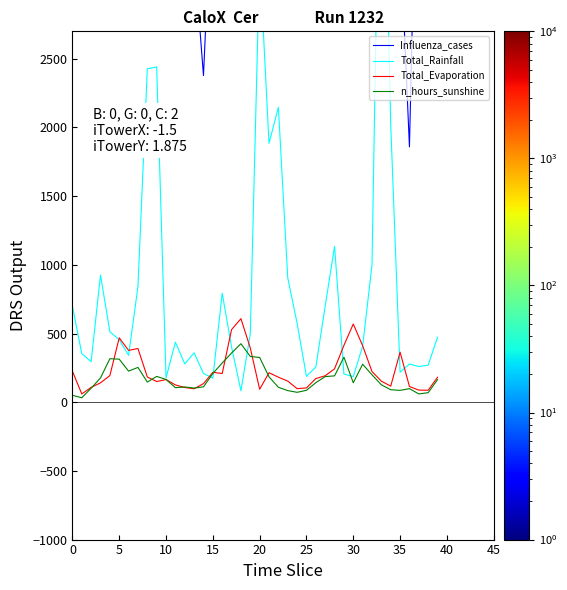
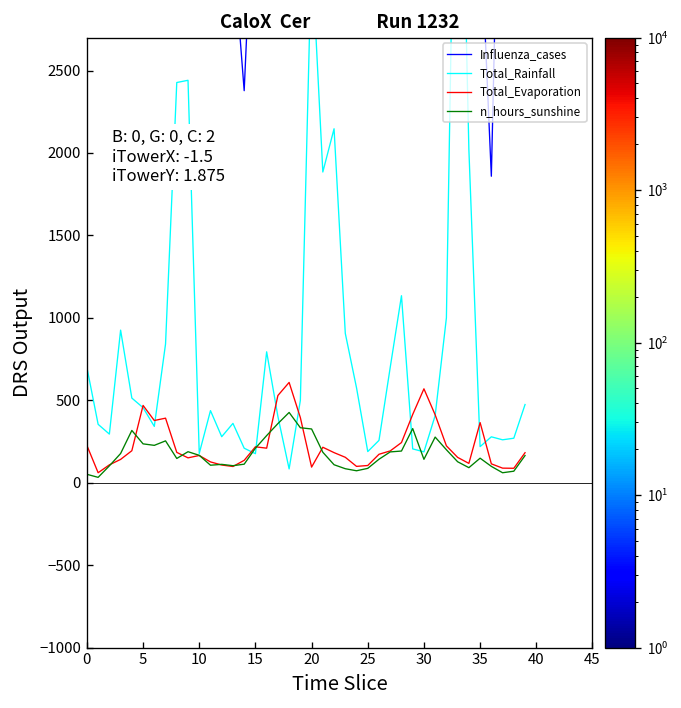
  {
    "Total_Rainfall": {
      "0": 700,
      "15": 180,
      "25": 190,
      "30": 190,
      "35": 220
    },
    "Total_Evaporation": {
      "0": 230,
      "20": 90,
      "30": 570,
      "35": 360
    },
    "n_hours_sunshine": {
      "0": 50,
-     "5": 310,
+     "5": 240,
      "20": 330,
      "30": 140,
-     "35": 90
+     "35": 150
    }
  }
